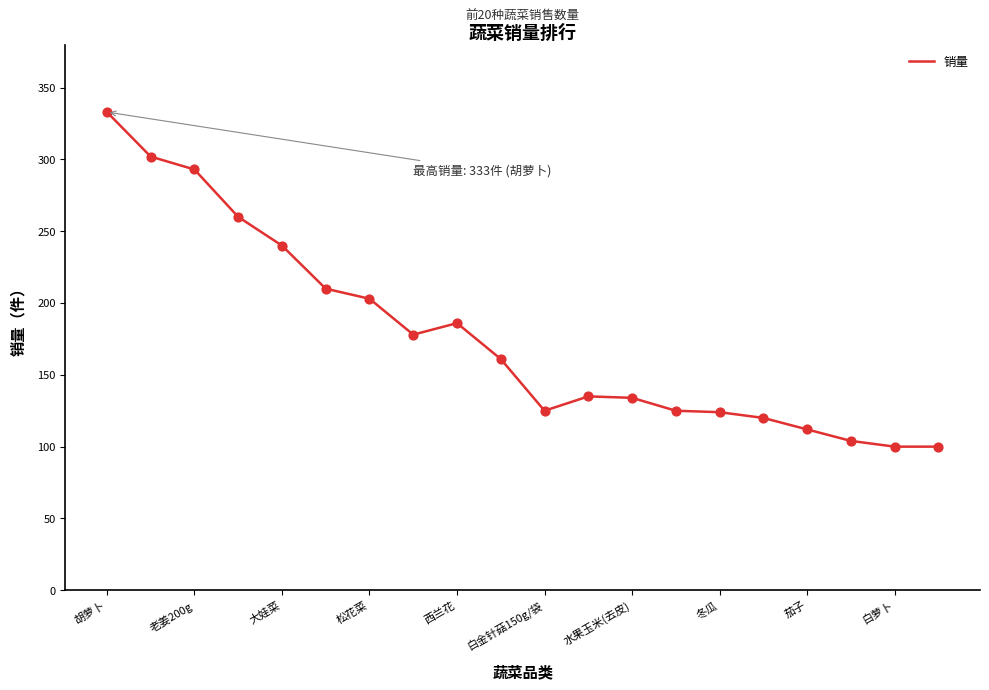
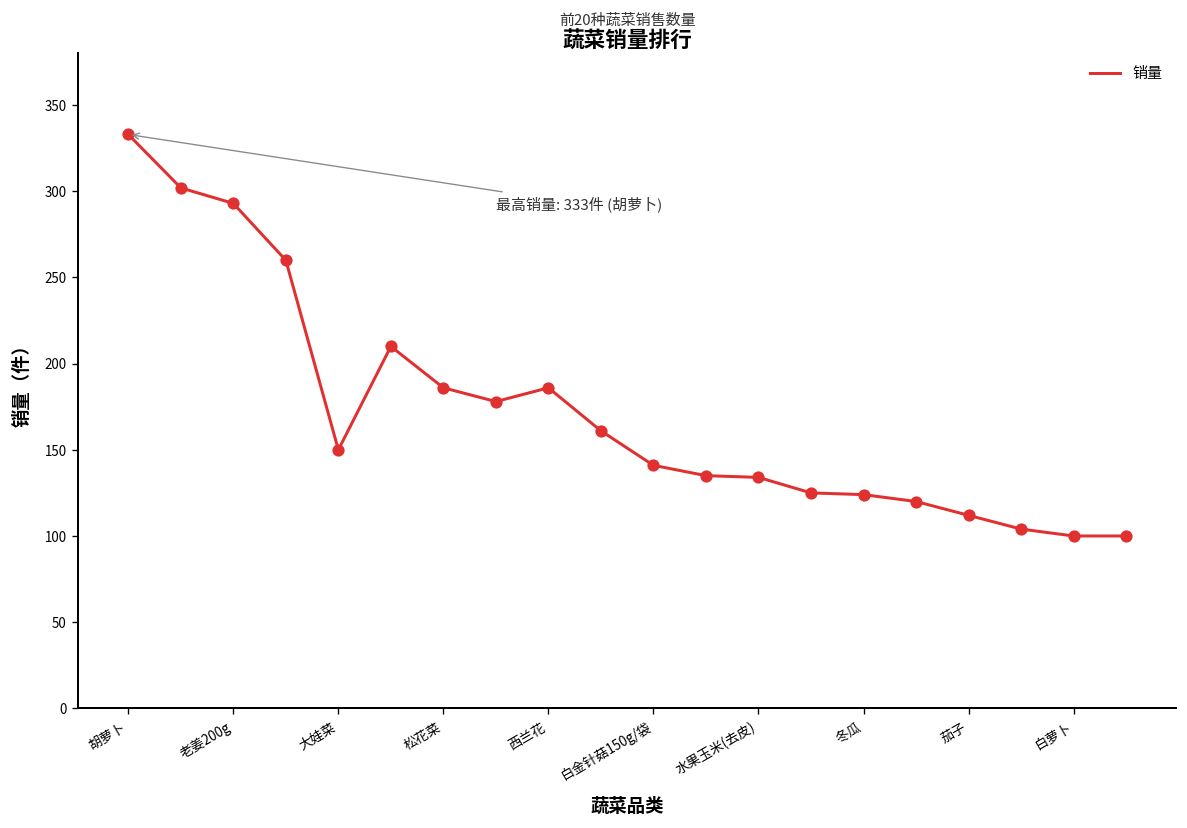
  {
    "胡萝卜": 333,
-   "大娃菜": 240,
-   "松花菜": 203,
+   "大娃菜": 150,
+   "松花菜": 186,
    "西兰花": 186,
-   "白金针菇150g/袋": 125,
+   "白金针菇150g/袋": 141,
    "水果玉米(去皮)": 134,
    "冬瓜": 124,
    "茄子": 112,
    "白萝卜": 100
  }
